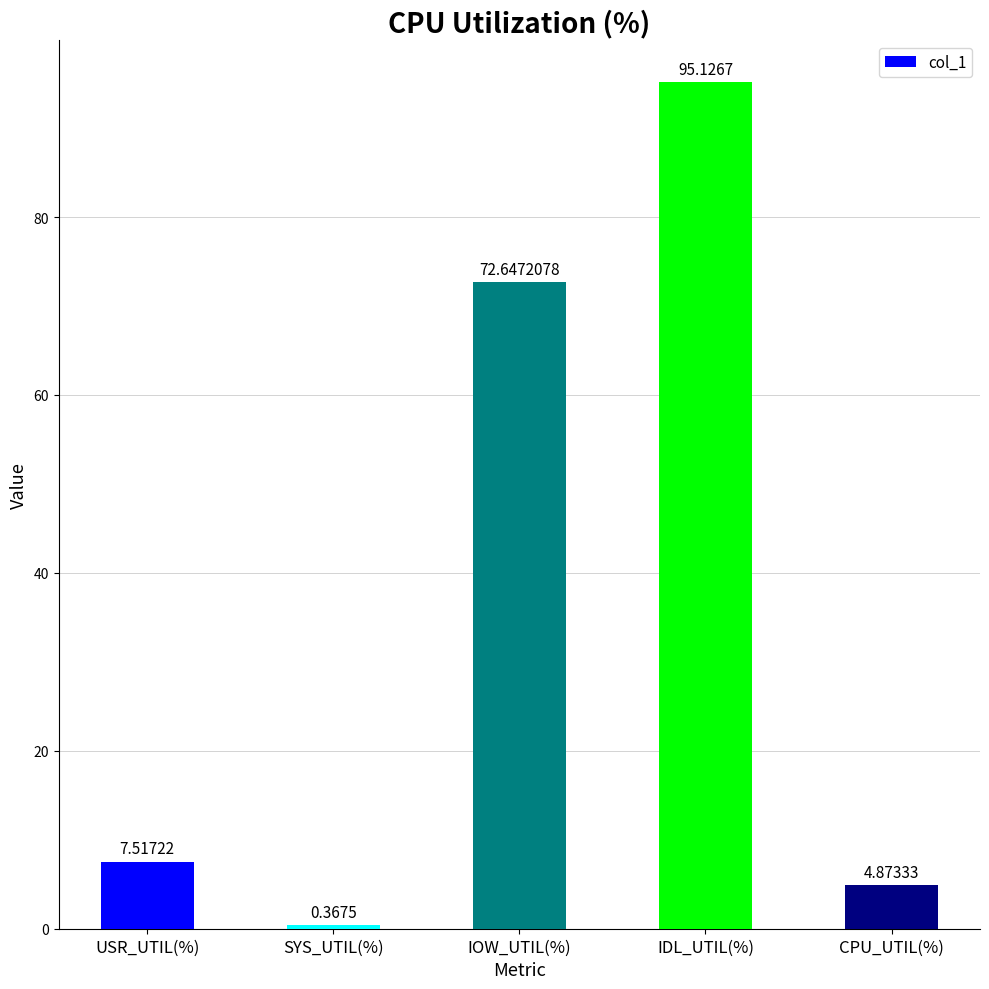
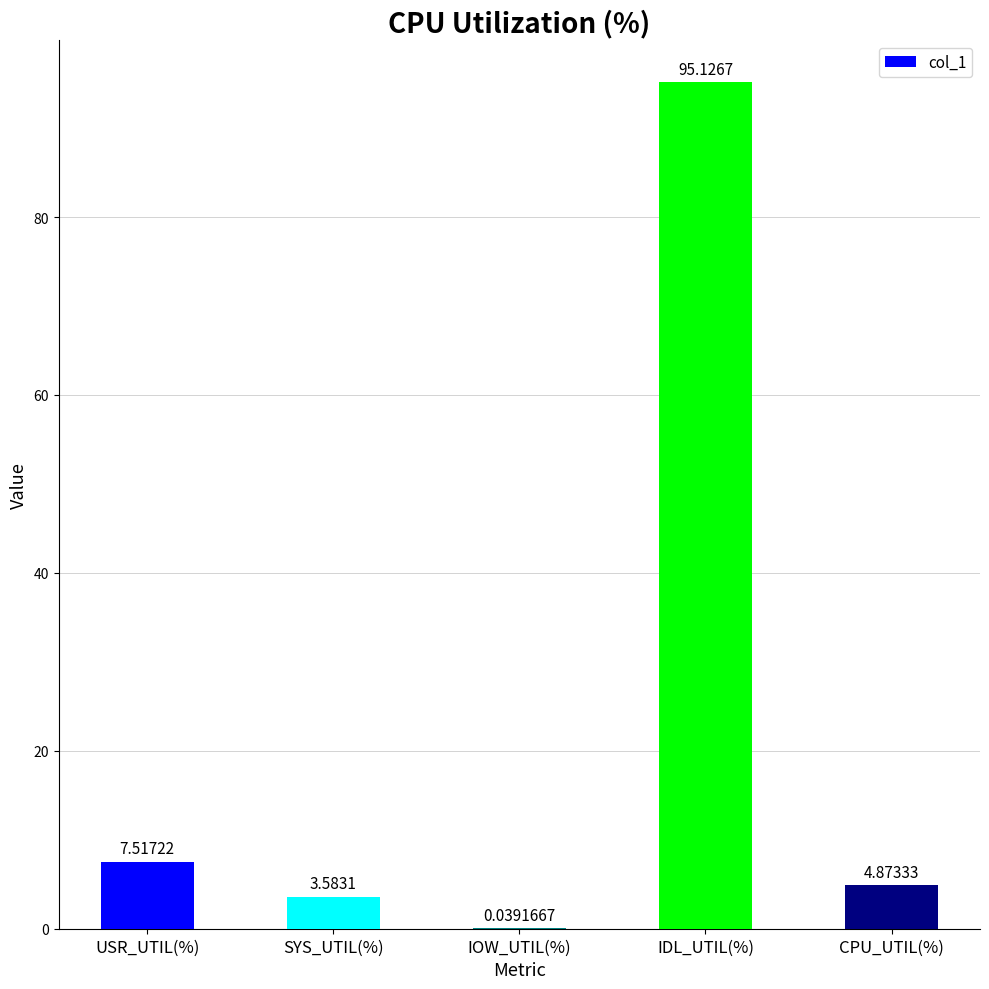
  {
    "USR_UTIL(%)": 7.51722,
-   "SYS_UTIL(%)": 0.3675,
-   "IOW_UTIL(%)": 72.6472078,
+   "SYS_UTIL(%)": 3.5831,
+   "IOW_UTIL(%)": 0.0391667,
    "IDL_UTIL(%)": 95.1267,
    "CPU_UTIL(%)": 4.87333
  }
